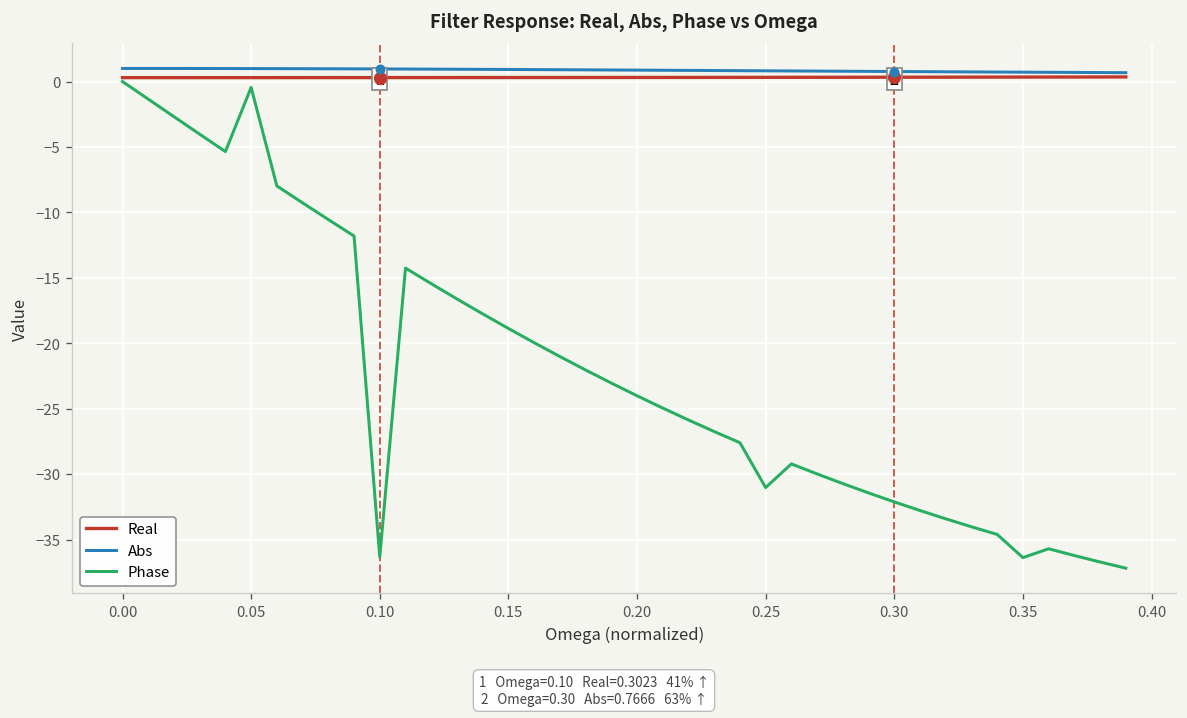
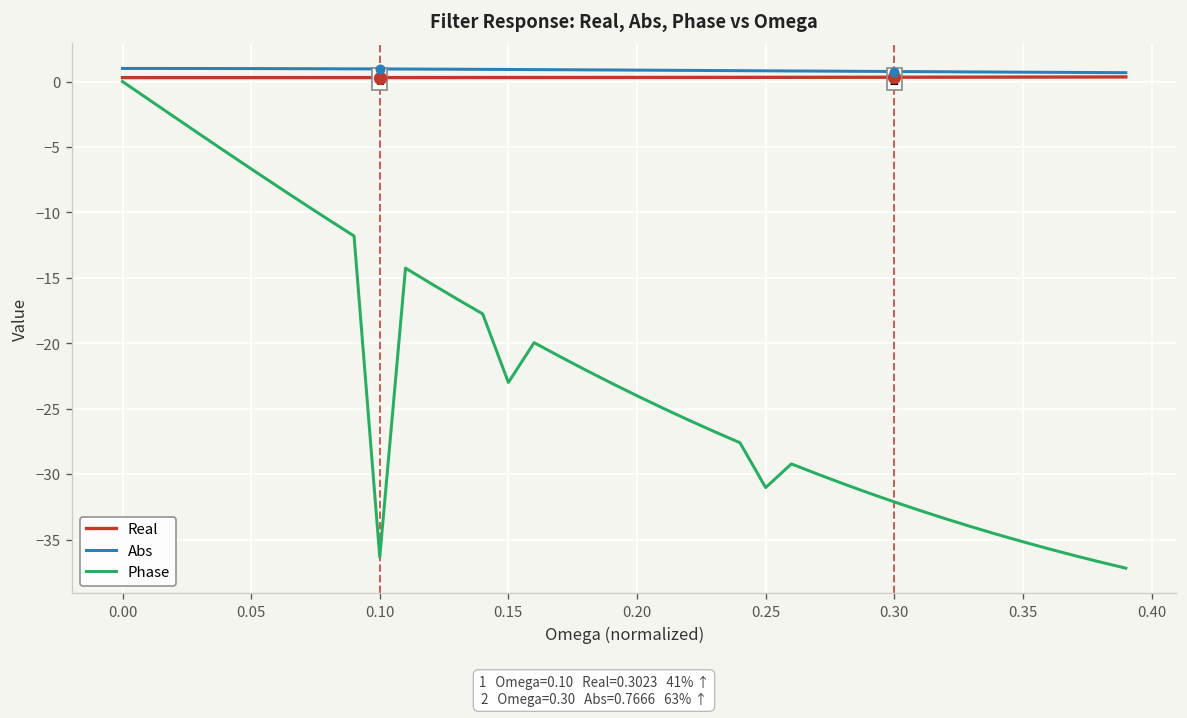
  {
    "Phase": {
      "0.00": 0.0,
-     "0.05": -0.4,
+     "0.05": -6.7,
      "0.10": -36.3,
-     "0.15": -18.9,
+     "0.15": -23.0,
      "0.20": -24.0,
      "0.25": -31.0,
      "0.30": -32.1,
-     "0.35": -36.4
+     "0.35": -35.2
    }
  }
